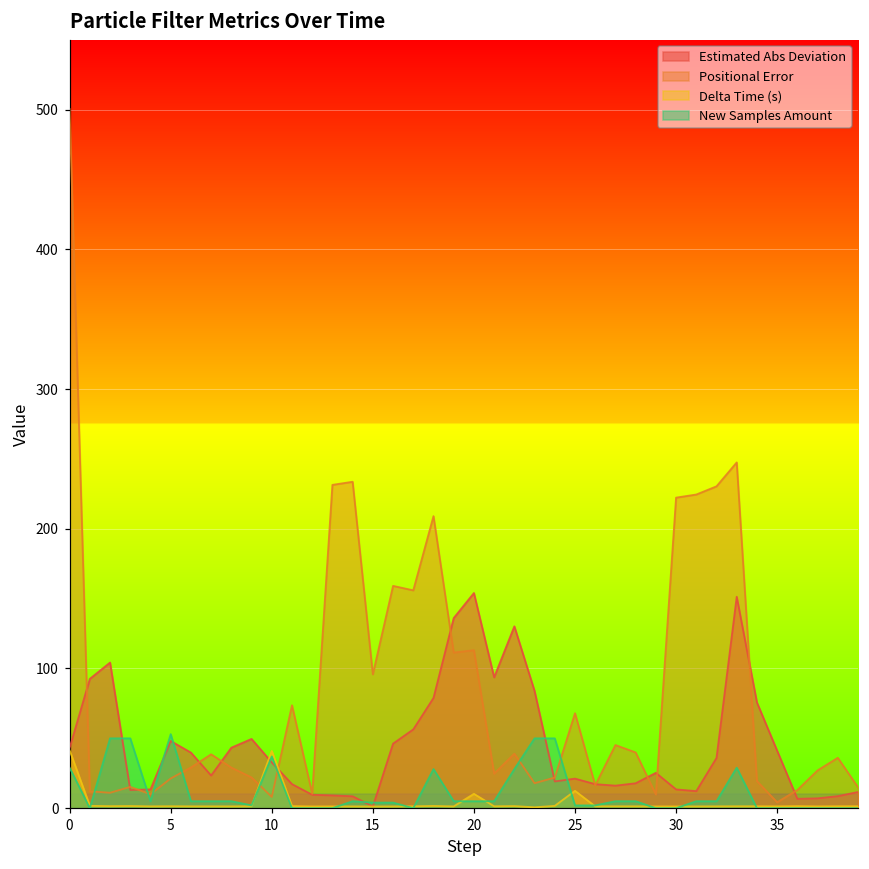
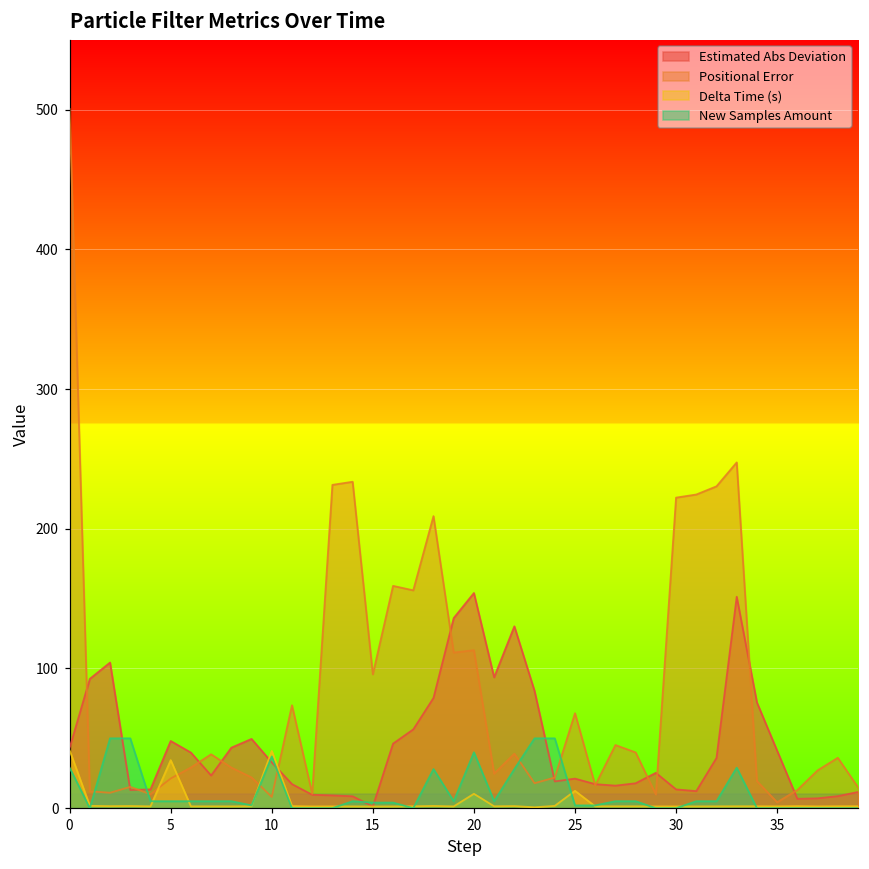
  {
    "Delta Time (s)": {
-     "5": 1,
+     "5": 34,
      "10": 41,
      "20": 10,
      "25": 12
    },
    "New Samples Amount": {
      "0": 29,
-     "5": 53,
+     "5": 5,
      "10": 37,
      "15": 4,
-     "20": 5,
+     "20": 40,
      "25": 2
    }
  }
